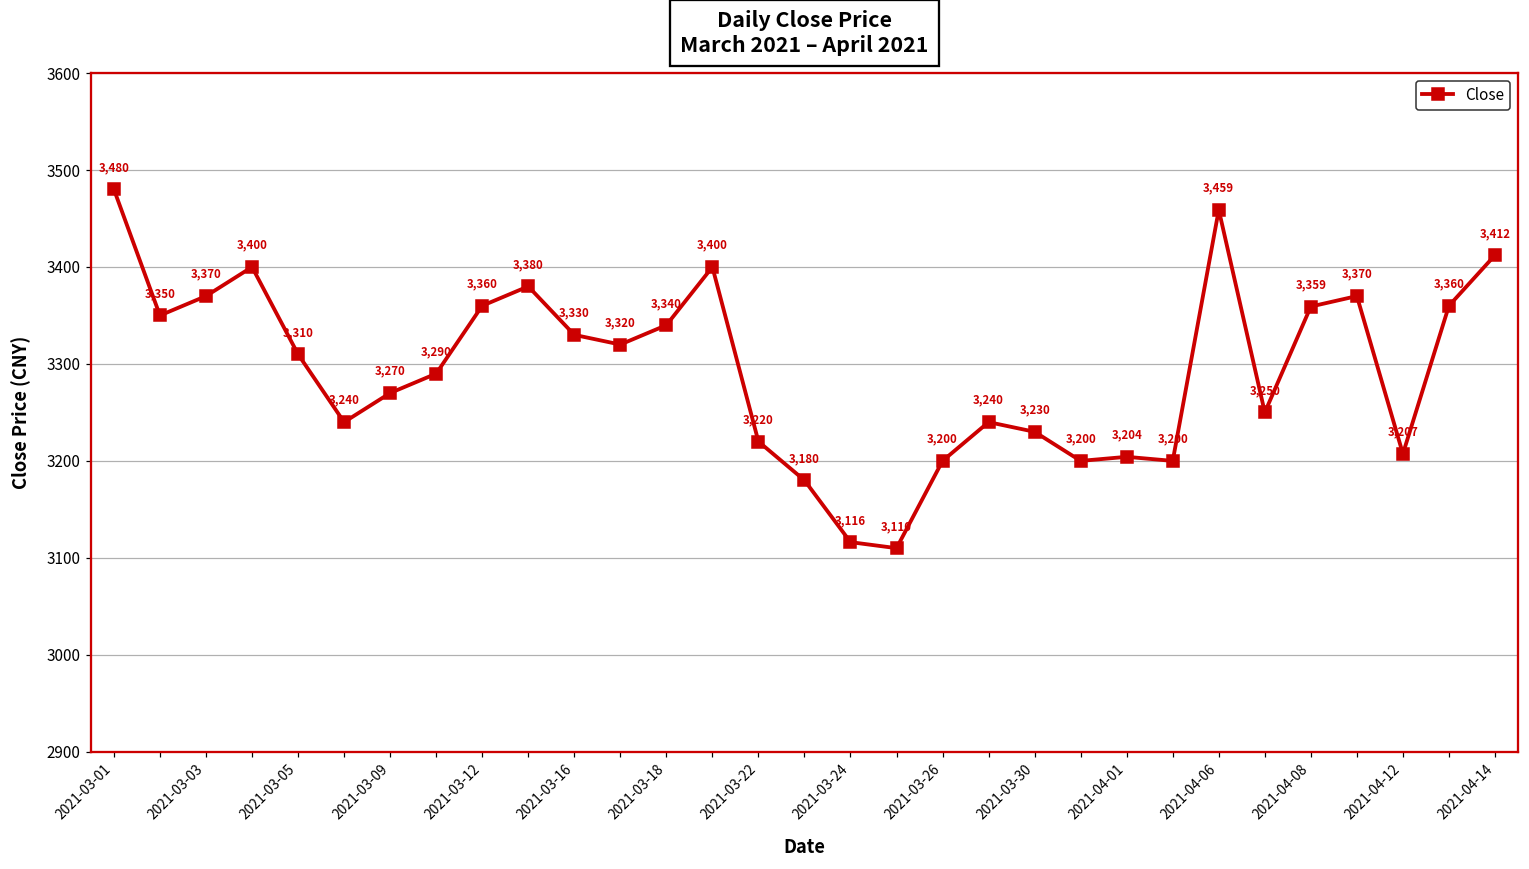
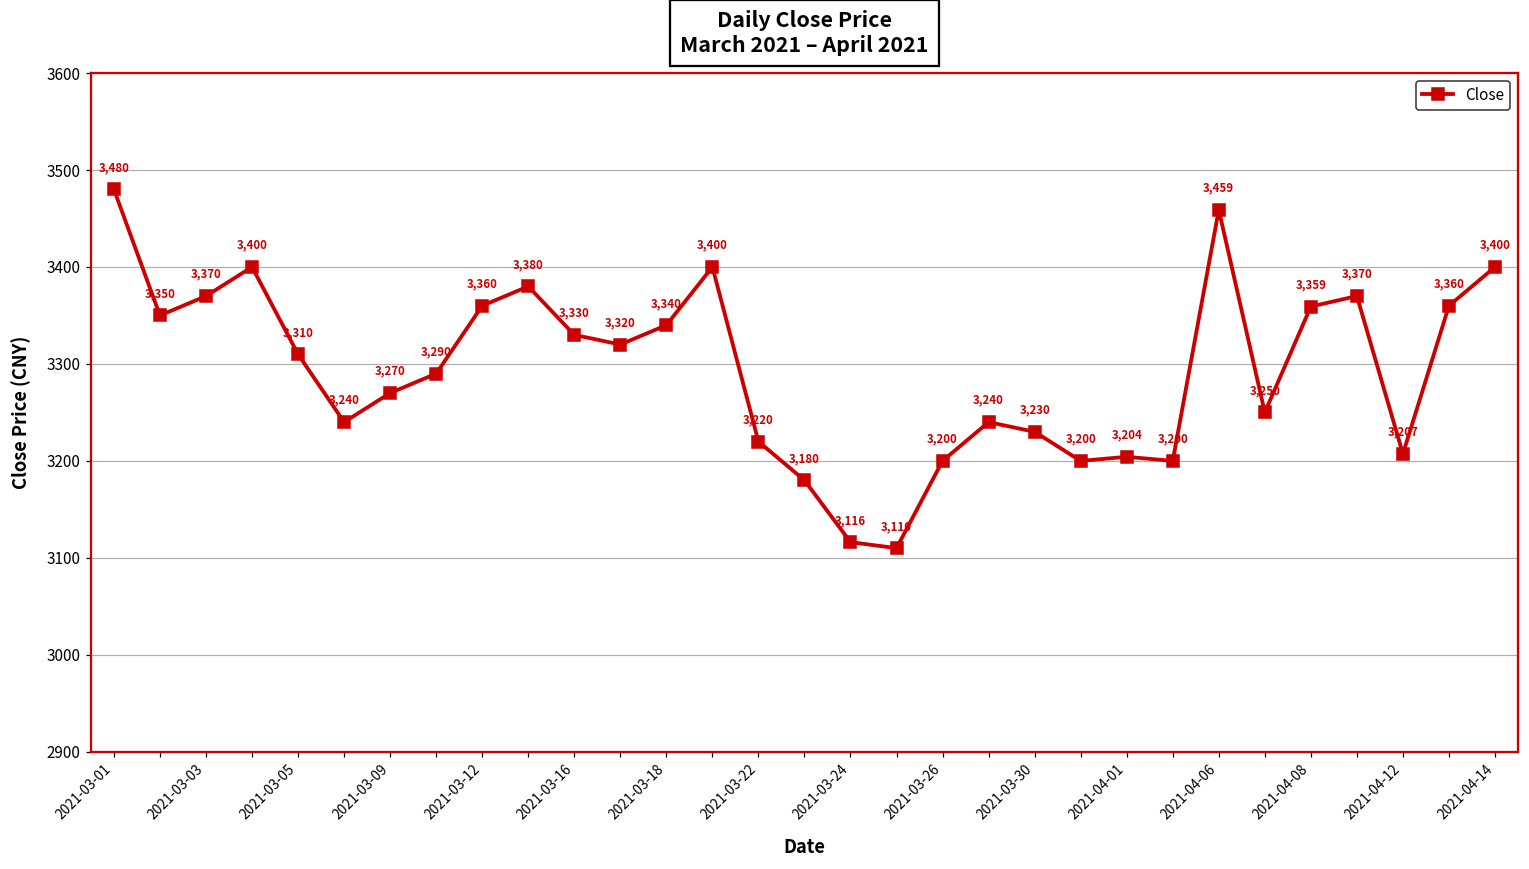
  {
    "2021-03-01": "3,480",
    "2021-03-03": "3,370",
    "2021-03-05": "3,310",
    "2021-03-09": "3,270",
    "2021-03-12": "3,360",
    "2021-03-16": "3,330",
    "2021-03-18": "3,340",
    "2021-03-22": "3,220",
    "2021-03-24": "3,116",
    "2021-03-26": "3,200",
    "2021-03-30": "3,230",
    "2021-04-01": "3,204",
    "2021-04-06": "3,459",
    "2021-04-08": "3,359",
    "2021-04-12": "3,207",
-   "2021-04-14": "3,412"
+   "2021-04-14": "3,400"
  }
